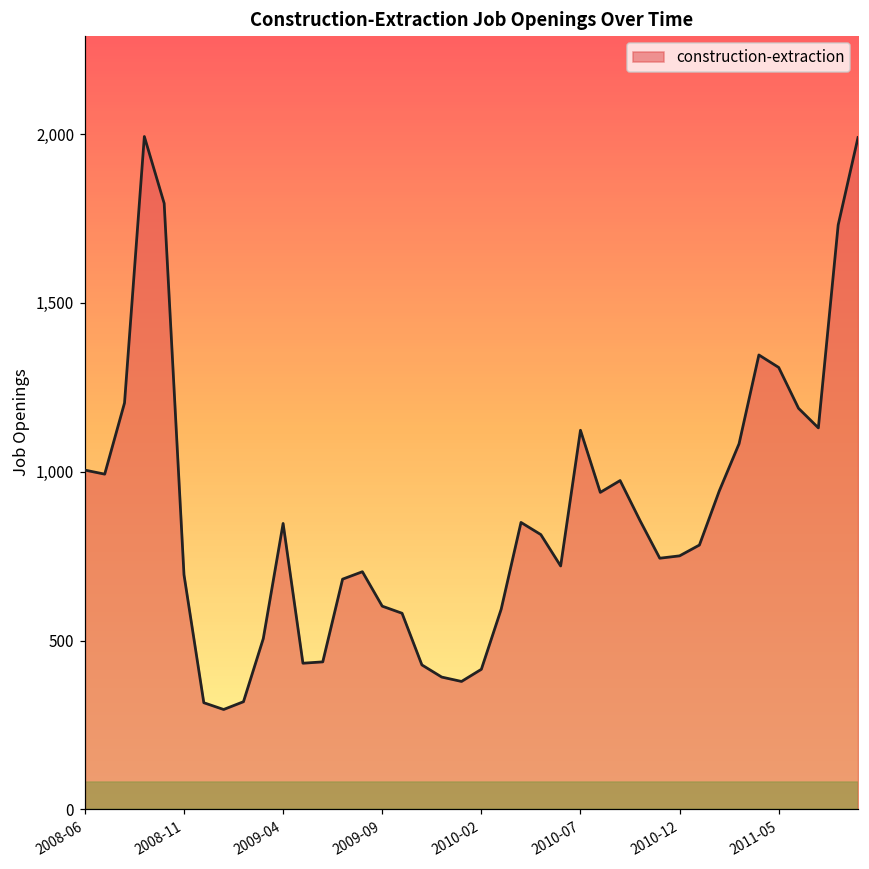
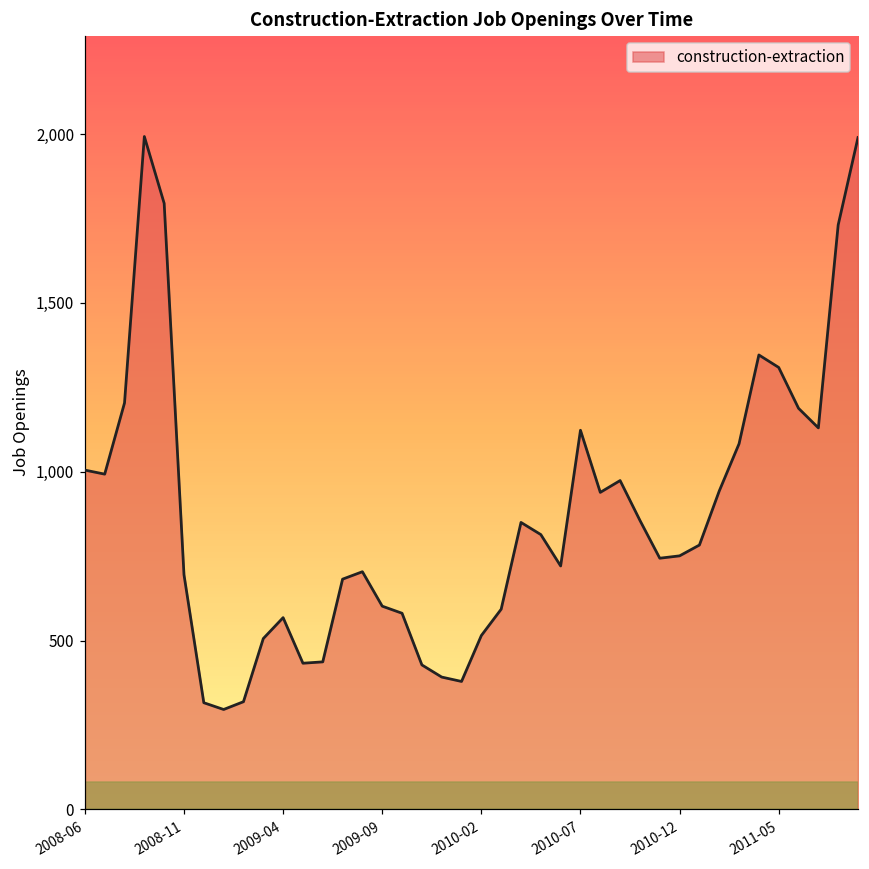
  {
    "2008-06": "1,010",
    "2008-11": "700",
-   "2009-04": "850",
+   "2009-04": "570",
    "2009-09": "600",
-   "2010-02": "420",
+   "2010-02": "520",
    "2010-07": "1,120",
    "2010-12": "750",
    "2011-05": "1,310"
  }
